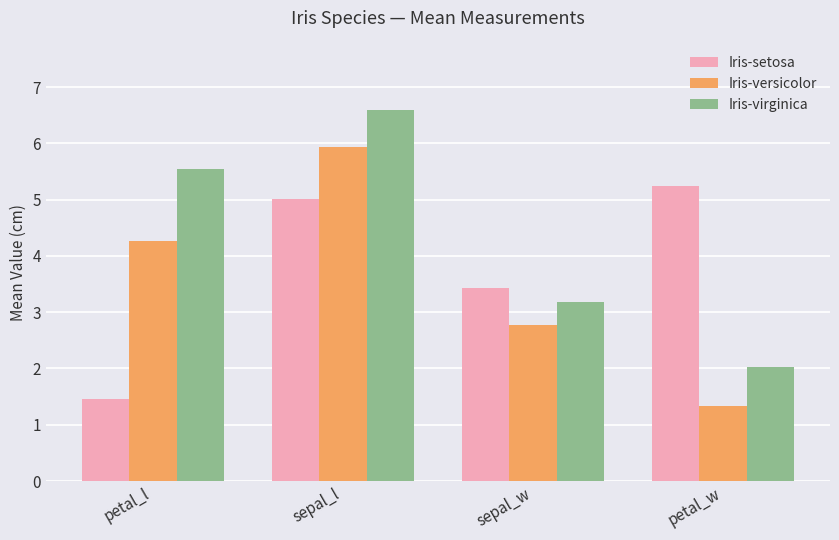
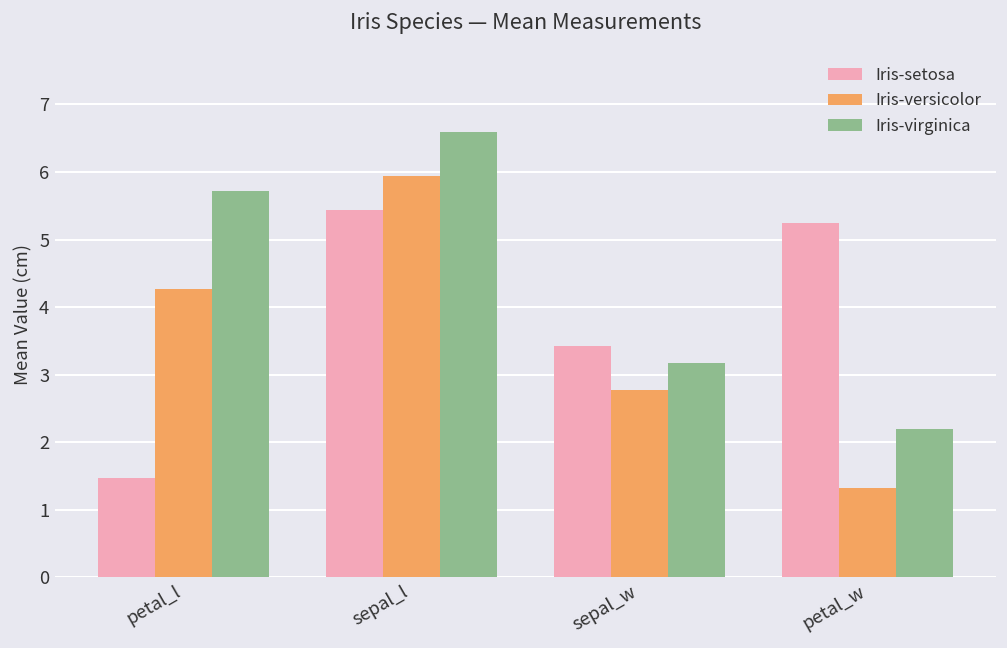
  {
    "Iris-setosa": {
      "petal_l": 1.5,
-     "sepal_l": 5.0,
+     "sepal_l": 5.4,
      "sepal_w": 3.4,
      "petal_w": 5.2
    },
    "Iris-versicolor": {
      "petal_l": 4.3,
      "sepal_l": 5.9,
      "sepal_w": 2.8,
      "petal_w": 1.3
    },
    "Iris-virginica": {
-     "petal_l": 5.6,
+     "petal_l": 5.7,
      "sepal_l": 6.6,
      "sepal_w": 3.2,
-     "petal_w": 2.0
+     "petal_w": 2.2
    }
  }
